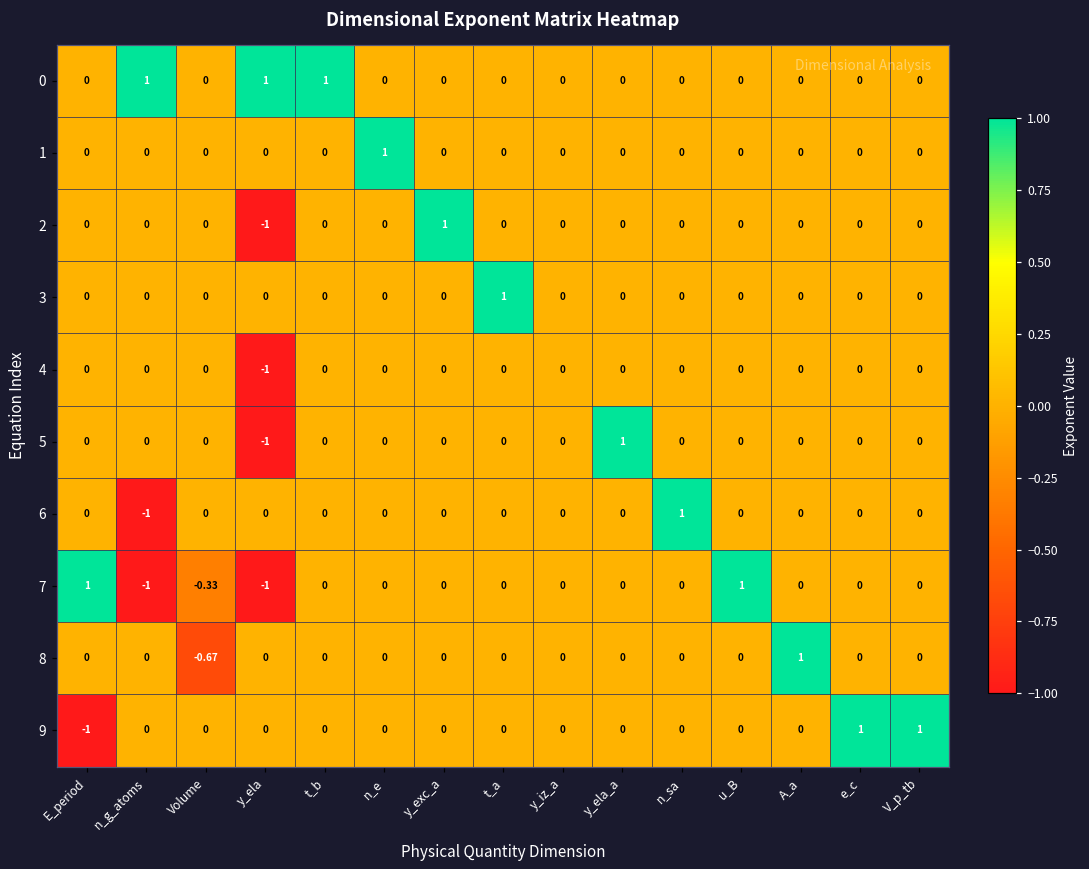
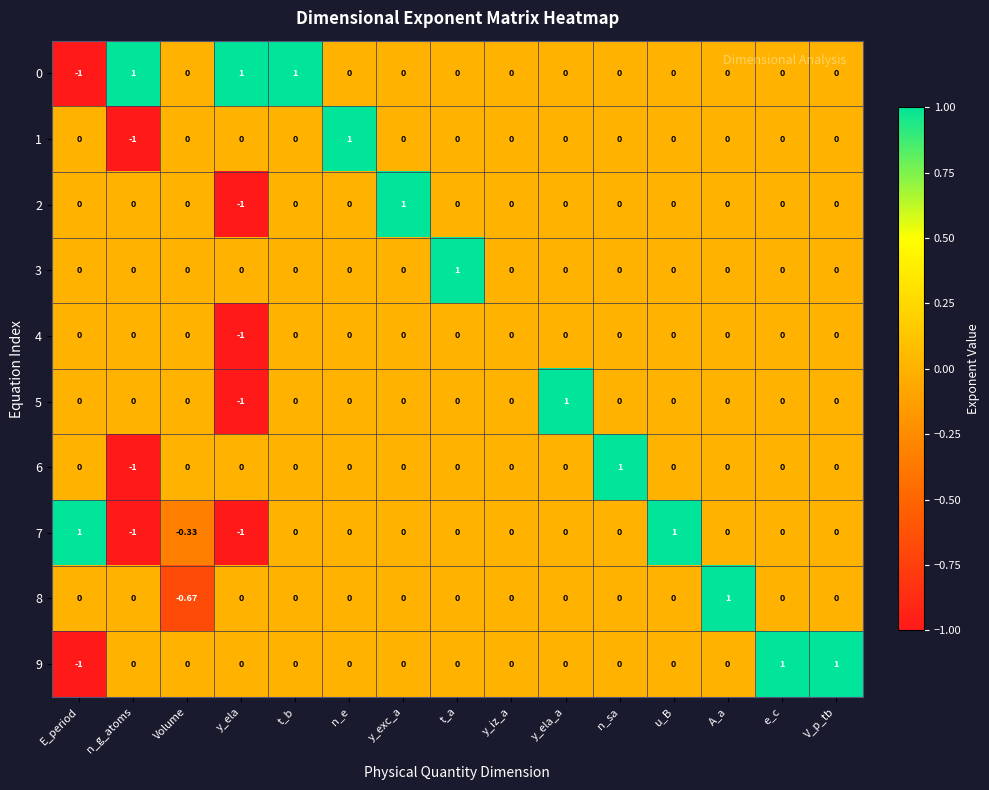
  {
    "0": {
-     "E_period": 0,
+     "E_period": -1,
      "n_g_atoms": 1,
      "Volume": 0,
      "y_ela": 1,
      "t_b": 1,
      "n_e": 0,
      "y_exc_a": 0,
      "t_a": 0,
      "y_iz_a": 0,
      "y_ela_a": 0,
      "n_sa": 0,
      "u_B": 0,
      "A_a": 0,
      "V_p_tb": 0
    },
    "1": {
      "E_period": 0,
-     "n_g_atoms": 0,
+     "n_g_atoms": -1,
      "Volume": 0,
      "y_ela": 0,
      "t_b": 0,
      "n_e": 1,
      "y_exc_a": 0,
      "t_a": 0,
      "y_iz_a": 0,
      "y_ela_a": 0,
      "n_sa": 0,
      "u_B": 0,
      "A_a": 0,
      "e_c": 0,
      "V_p_tb": 0
    },
    "2": {
      "E_period": 0,
      "n_g_atoms": 0,
      "Volume": 0,
      "y_ela": -1,
      "t_b": 0,
      "n_e": 0,
      "y_exc_a": 1,
      "t_a": 0,
      "y_iz_a": 0,
      "y_ela_a": 0,
      "n_sa": 0,
      "u_B": 0,
      "A_a": 0,
      "e_c": 0,
      "V_p_tb": 0
    },
    "3": {
      "E_period": 0,
      "n_g_atoms": 0,
      "Volume": 0,
      "y_ela": 0,
      "t_b": 0,
      "n_e": 0,
      "y_exc_a": 0,
      "t_a": 1,
      "y_iz_a": 0,
      "y_ela_a": 0,
      "n_sa": 0,
      "u_B": 0,
      "A_a": 0,
      "e_c": 0,
      "V_p_tb": 0
    },
    "4": {
      "E_period": 0,
      "n_g_atoms": 0,
      "Volume": 0,
      "y_ela": -1,
      "t_b": 0,
      "n_e": 0,
      "y_exc_a": 0,
      "t_a": 0,
      "y_iz_a": 0,
      "y_ela_a": 0,
      "n_sa": 0,
      "u_B": 0,
      "A_a": 0,
      "e_c": 0,
      "V_p_tb": 0
    },
    "5": {
      "E_period": 0,
      "n_g_atoms": 0,
      "Volume": 0,
      "y_ela": -1,
      "t_b": 0,
      "n_e": 0,
      "y_exc_a": 0,
      "t_a": 0,
      "y_iz_a": 0,
      "y_ela_a": 1,
      "n_sa": 0,
      "u_B": 0,
      "A_a": 0,
      "e_c": 0,
      "V_p_tb": 0
    },
    "6": {
      "E_period": 0,
      "n_g_atoms": -1,
      "Volume": 0,
      "y_ela": 0,
      "t_b": 0,
      "n_e": 0,
      "y_exc_a": 0,
      "t_a": 0,
      "y_iz_a": 0,
      "y_ela_a": 0,
      "n_sa": 1,
      "u_B": 0,
      "A_a": 0,
      "e_c": 0,
      "V_p_tb": 0
    },
    "7": {
      "E_period": 1,
      "n_g_atoms": -1,
      "Volume": -0.33,
      "y_ela": -1,
      "t_b": 0,
      "n_e": 0,
      "y_exc_a": 0,
      "t_a": 0,
      "y_iz_a": 0,
      "y_ela_a": 0,
      "n_sa": 0,
      "u_B": 1,
      "A_a": 0,
      "e_c": 0,
      "V_p_tb": 0
    },
    "8": {
      "E_period": 0,
      "n_g_atoms": 0,
      "Volume": -0.67,
      "y_ela": 0,
      "t_b": 0,
      "n_e": 0,
      "y_exc_a": 0,
      "t_a": 0,
      "y_iz_a": 0,
      "y_ela_a": 0,
      "n_sa": 0,
      "u_B": 0,
      "A_a": 1,
      "e_c": 0,
      "V_p_tb": 0
    },
    "9": {
      "E_period": -1,
      "n_g_atoms": 0,
      "Volume": 0,
      "y_ela": 0,
      "t_b": 0,
      "n_e": 0,
      "y_exc_a": 0,
      "t_a": 0,
      "y_iz_a": 0,
      "y_ela_a": 0,
      "n_sa": 0,
      "u_B": 0,
      "A_a": 0,
      "e_c": 1,
      "V_p_tb": 1
    }
  }
